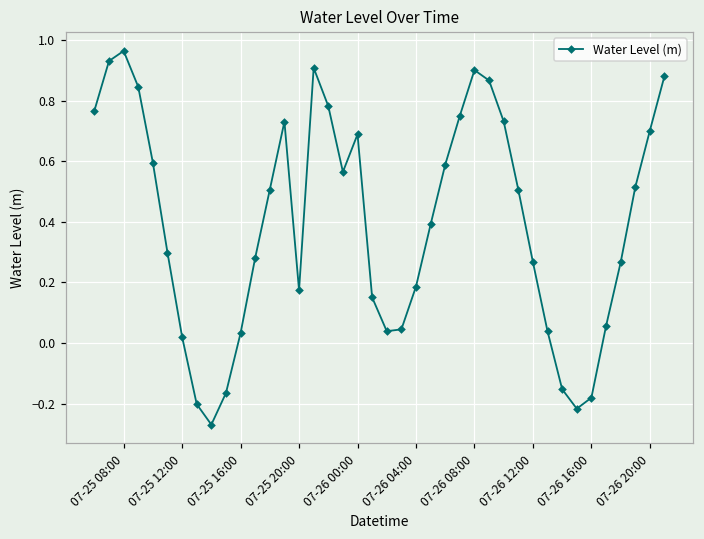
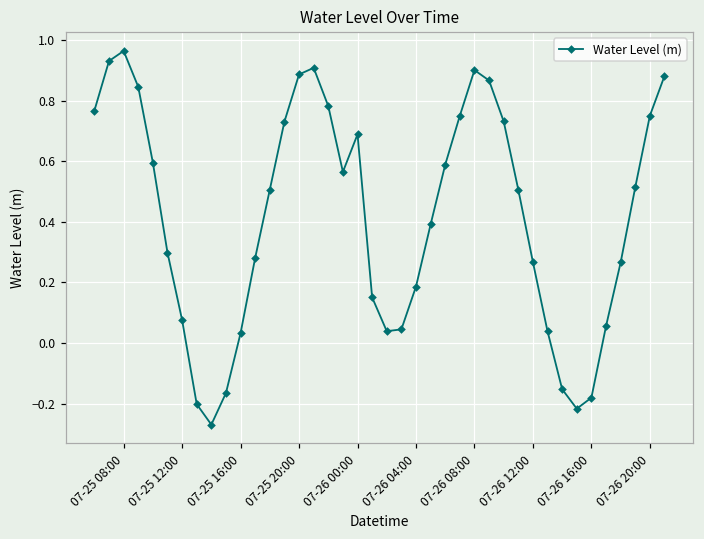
  {
    "07-25 08:00": 0.96,
-   "07-25 12:00": 0.02,
+   "07-25 12:00": 0.08,
    "07-25 16:00": 0.03,
-   "07-25 20:00": 0.17,
+   "07-25 20:00": 0.89,
    "07-26 00:00": 0.69,
    "07-26 04:00": 0.19,
    "07-26 08:00": 0.90,
    "07-26 12:00": 0.27,
    "07-26 16:00": -0.18,
-   "07-26 20:00": 0.70
+   "07-26 20:00": 0.75
  }
